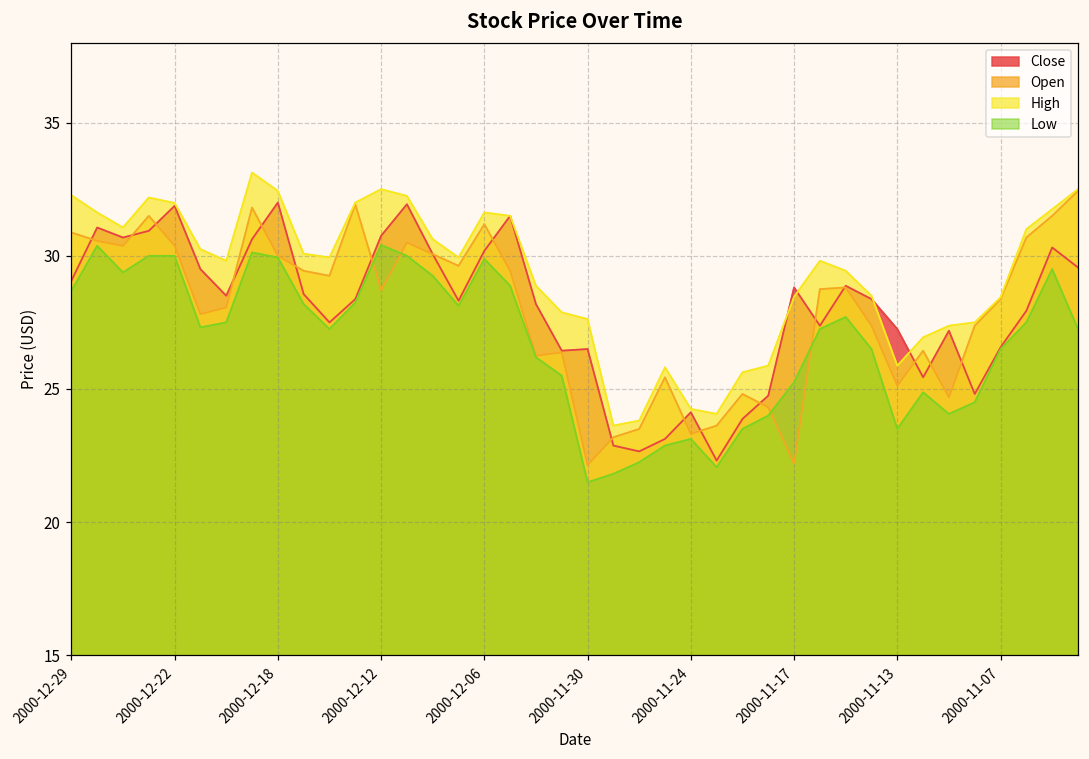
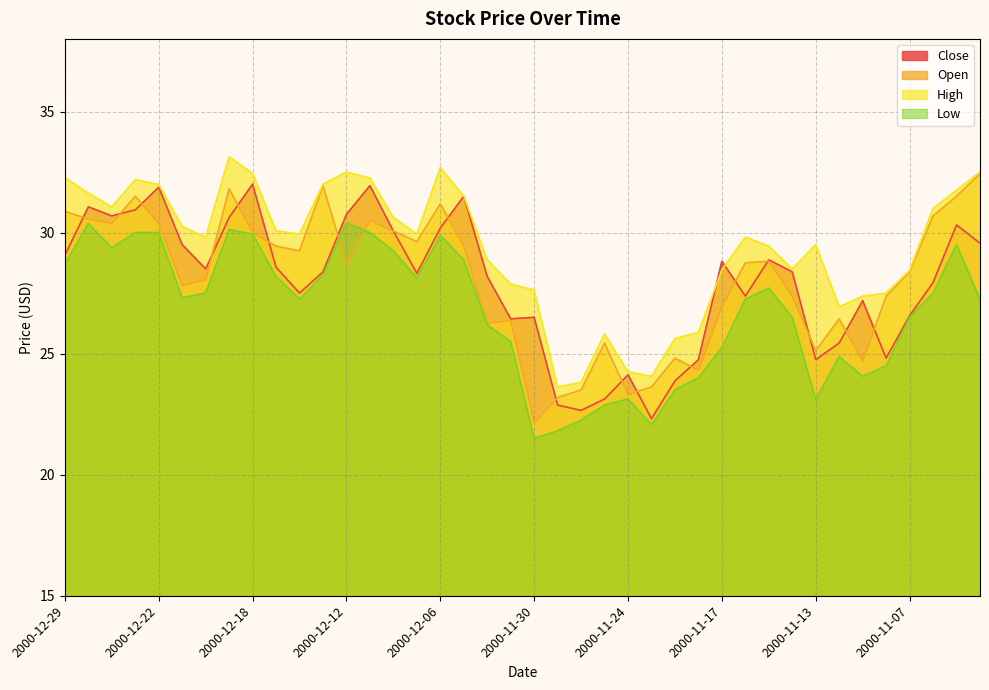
  {
    "Close": {
      "2000-12-29": 29.1,
      "2000-12-22": 31.9,
      "2000-12-18": 32.0,
      "2000-12-12": 30.8,
      "2000-12-06": 30.2,
      "2000-11-30": 26.5,
      "2000-11-24": 24.1,
      "2000-11-17": 28.8,
-     "2000-11-13": 27.3
+     "2000-11-13": 24.8
    },
    "Open": {
      "2000-12-29": 30.9,
      "2000-12-22": 30.4,
      "2000-12-12": 28.7,
      "2000-12-06": 31.2,
      "2000-11-30": 22.2,
      "2000-11-24": 23.3,
-     "2000-11-17": 22.2,
+     "2000-11-17": 26.9,
      "2000-11-13": 25.1
    },
    "High": {
      "2000-12-29": 32.3,
      "2000-12-22": 32.0,
      "2000-12-18": 32.4,
      "2000-12-12": 32.5,
-     "2000-12-06": 31.6,
+     "2000-12-06": 32.7,
      "2000-11-30": 27.6,
      "2000-11-24": 24.3,
      "2000-11-17": 28.5,
-     "2000-11-13": 25.9
+     "2000-11-13": 29.5
    },
    "Low": {
      "2000-12-29": 28.7,
      "2000-12-22": 30.0,
      "2000-12-12": 30.4,
      "2000-12-06": 29.9,
      "2000-11-30": 21.5,
      "2000-11-24": 23.1,
      "2000-11-17": 25.3,
-     "2000-11-13": 23.5
+     "2000-11-13": 23.1
    }
  }
